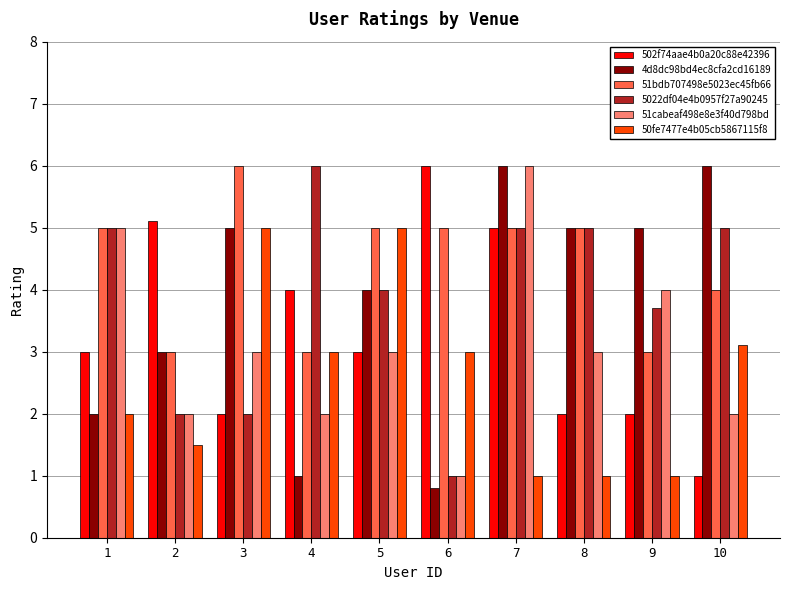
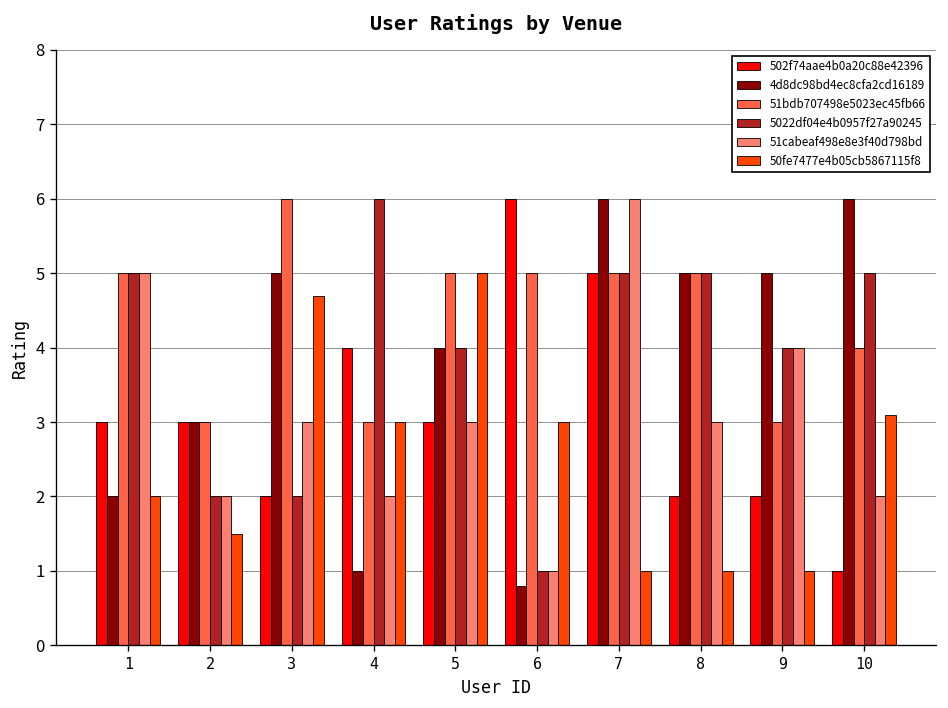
  {
    "502f74aae4b0a20c88e42396": {
      "1": 3.0,
-     "2": 5.1,
+     "2": 3.0,
      "3": 2.0,
      "4": 4.0,
      "5": 3.0,
      "6": 6.0,
      "7": 5.0,
      "8": 2.0,
      "9": 2.0,
      "10": 1.0
    },
    "4d8dc98bd4ec8cfa2cd16189": {
      "1": 2.0,
      "2": 3.0,
      "3": 5.0,
      "4": 1.0,
      "5": 4.0,
      "6": 0.8,
      "7": 6.0,
      "8": 5.0,
      "9": 5.0,
      "10": 6.0
    },
    "5022df04e4b0957f27a90245": {
      "1": 5.0,
      "2": 2.0,
      "3": 2.0,
      "4": 6.0,
      "5": 4.0,
      "6": 1.0,
      "7": 5.0,
      "8": 5.0,
-     "9": 3.7,
+     "9": 4.0,
      "10": 5.0
    },
    "50fe7477e4b05cb5867115f8": {
      "1": 2.0,
      "2": 1.5,
-     "3": 5.0,
+     "3": 4.7,
      "4": 3.0,
      "5": 5.0,
      "6": 3.0,
      "7": 1.0,
      "8": 1.0,
      "9": 1.0,
      "10": 3.1
    }
  }
